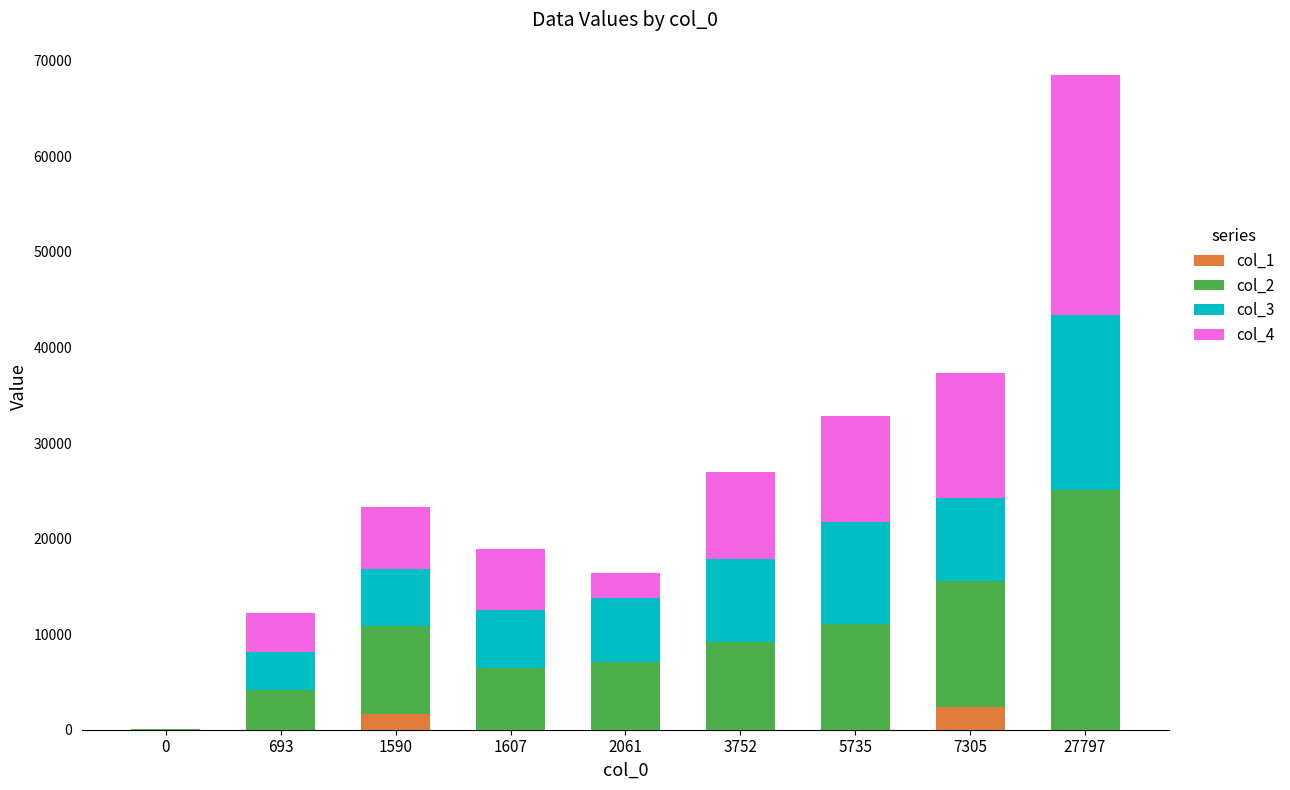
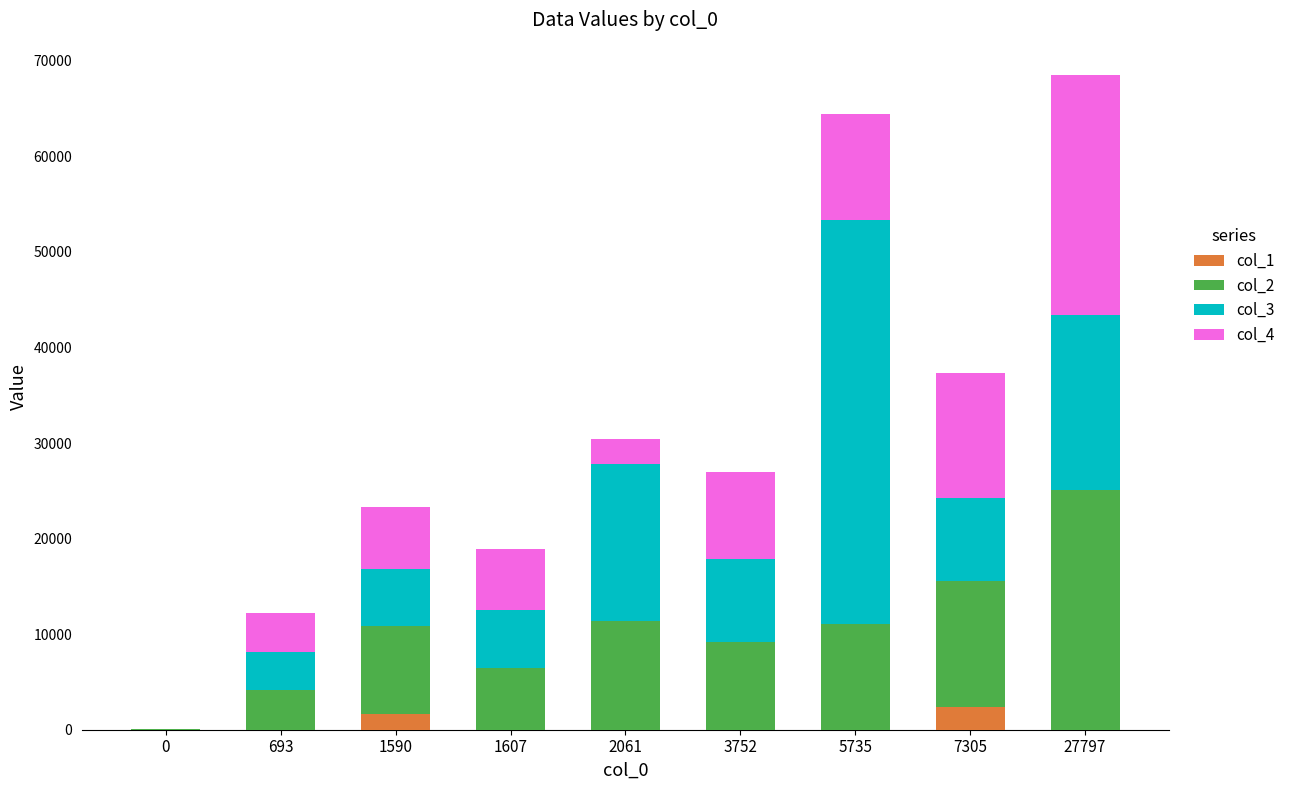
  {
    "col_1": {
      "1590": 2000,
      "7305": 2000
    },
    "col_2": {
      "693": 4000,
      "1590": 9000,
      "1607": 6000,
-     "2061": 7000,
+     "2061": 11000,
      "3752": 9000,
      "5735": 11000,
      "7305": 13000,
      "27797": 25000
    },
    "col_3": {
      "693": 4000,
      "1590": 6000,
      "1607": 6000,
-     "2061": 7000,
+     "2061": 16000,
      "3752": 9000,
-     "5735": 11000,
+     "5735": 42000,
      "7305": 9000,
      "27797": 18000
    },
    "col_4": {
      "0": 0,
      "693": 4000,
      "1590": 6000,
      "1607": 6000,
      "2061": 3000,
      "3752": 9000,
      "5735": 11000,
      "7305": 13000,
      "27797": 25000
    }
  }
